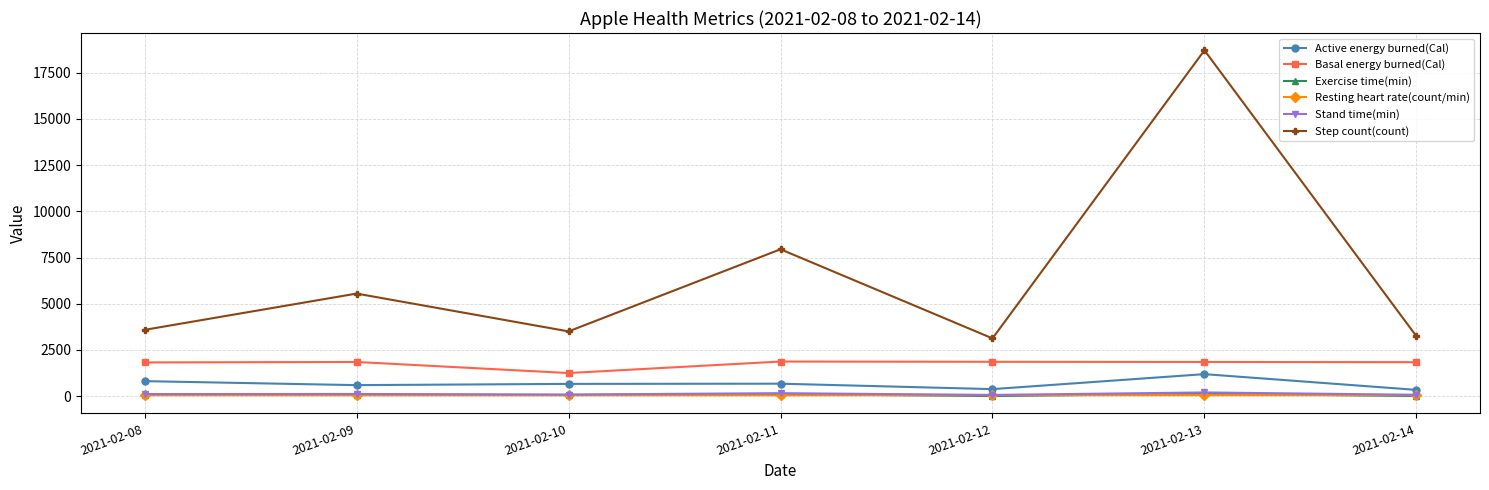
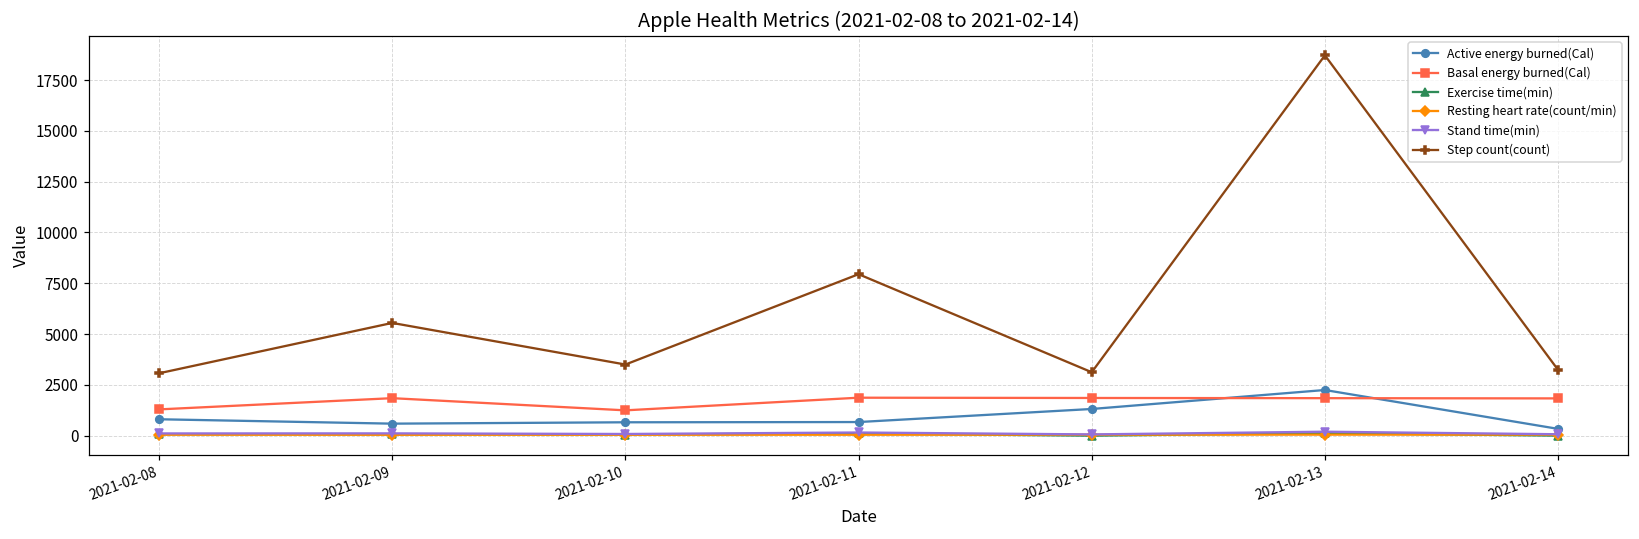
  {
    "Active energy burned(Cal)": {
      "2021-02-08": 800,
      "2021-02-09": 600,
      "2021-02-10": 700,
      "2021-02-11": 700,
-     "2021-02-12": 400,
-     "2021-02-13": 1200,
+     "2021-02-12": 1300,
+     "2021-02-13": 2300,
      "2021-02-14": 300
    },
    "Basal energy burned(Cal)": {
-     "2021-02-08": 1800,
+     "2021-02-08": 1300,
      "2021-02-09": 1800,
      "2021-02-10": 1200,
      "2021-02-11": 1900,
      "2021-02-12": 1900,
      "2021-02-13": 1800,
      "2021-02-14": 1800
    },
    "Step count(count)": {
-     "2021-02-08": 3600,
+     "2021-02-08": 3100,
      "2021-02-09": 5600,
      "2021-02-10": 3500,
      "2021-02-11": 7900,
      "2021-02-12": 3100,
      "2021-02-13": 18700,
      "2021-02-14": 3200
    }
  }
